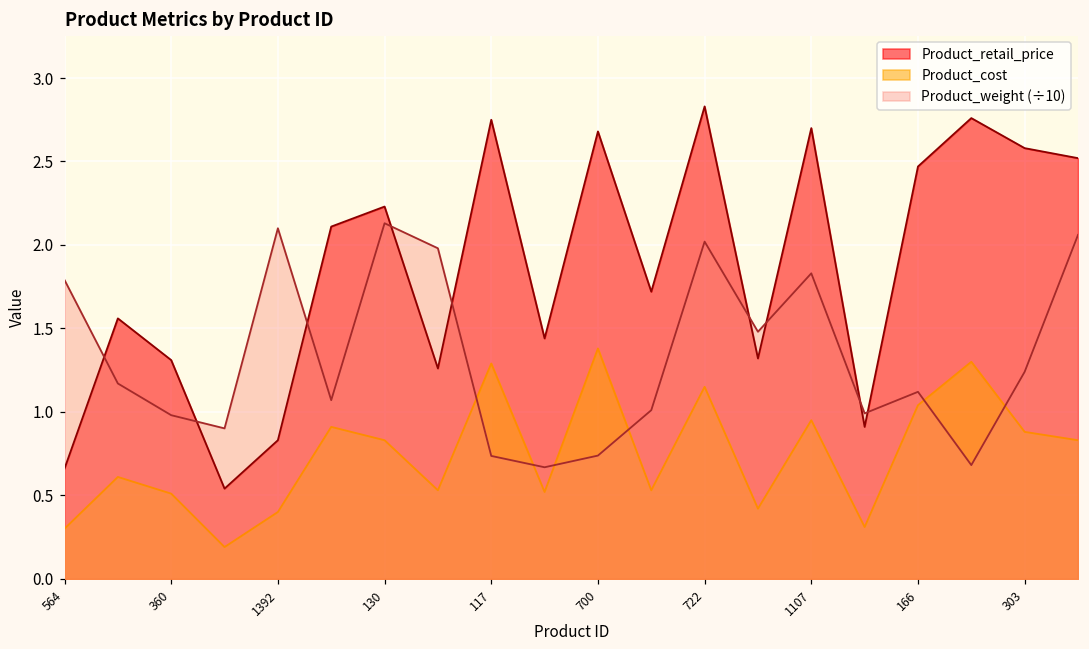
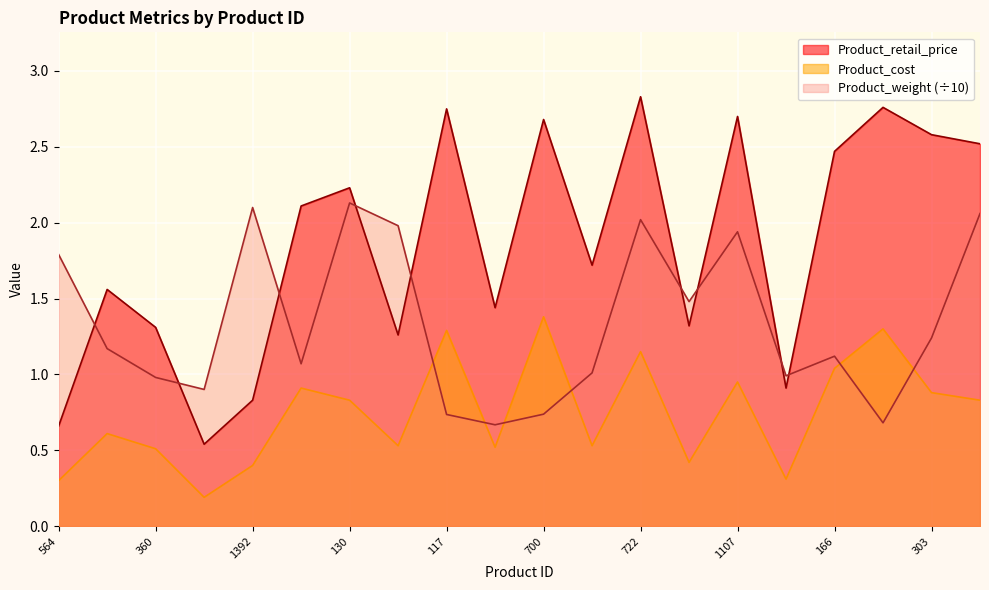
  {
    "Product_retail_price": {
      "564": 0.66,
      "360": 1.31,
      "1392": 0.83,
      "130": 2.23,
      "117": 2.75,
      "700": 2.68,
      "722": 2.83,
      "1107": 2.70,
      "166": 2.47,
      "303": 2.58
    },
    "Product_cost": {
      "564": 0.30,
      "360": 0.51,
      "1392": 0.40,
      "130": 0.83,
      "117": 1.29,
      "700": 1.38,
      "722": 1.15,
      "1107": 0.95,
      "166": 1.04,
      "303": 0.88
    },
    "Product_weight (÷10)": {
      "564": 1.79,
      "360": 0.98,
      "1392": 2.10,
      "130": 2.13,
      "117": 0.74,
      "700": 0.74,
      "722": 2.02,
-     "1107": 1.83,
+     "1107": 1.94,
      "166": 1.12,
      "303": 1.24
    }
  }
